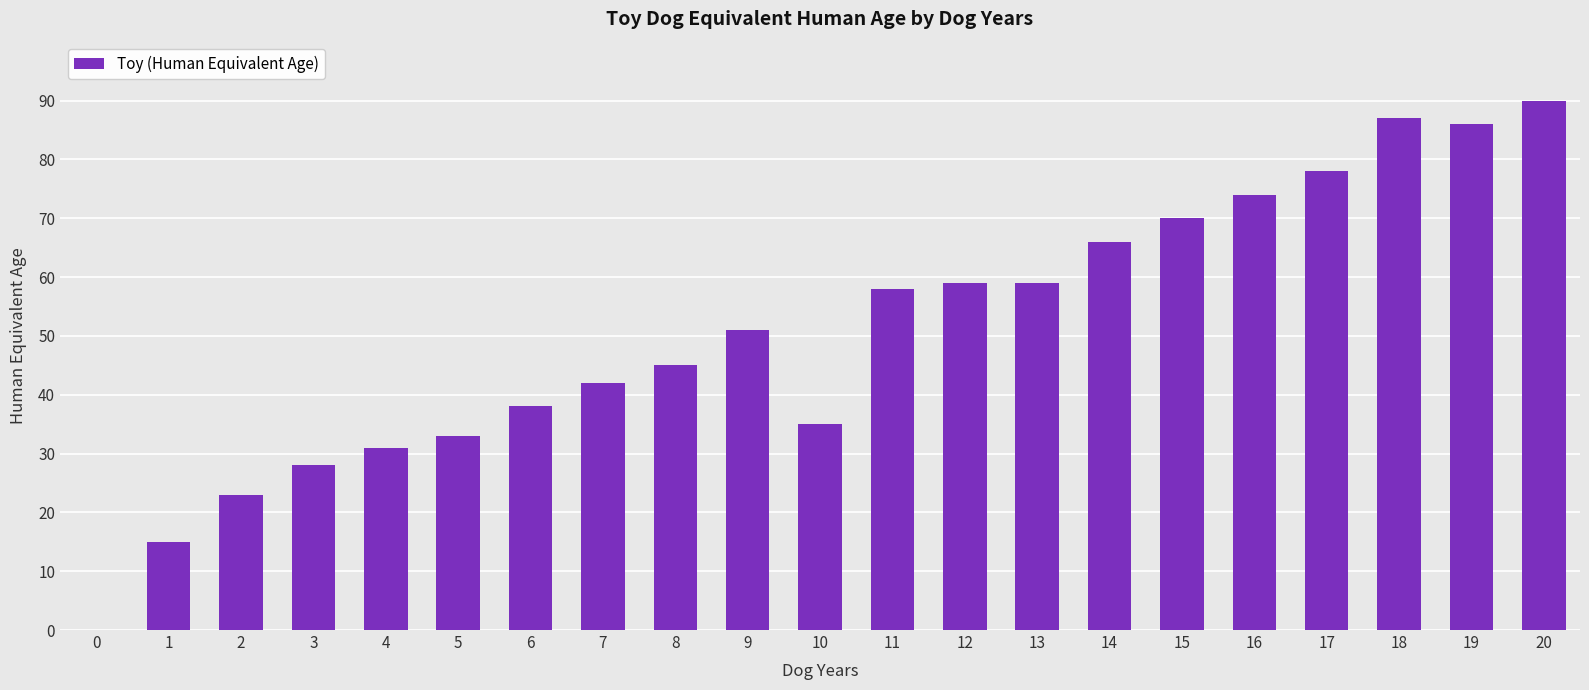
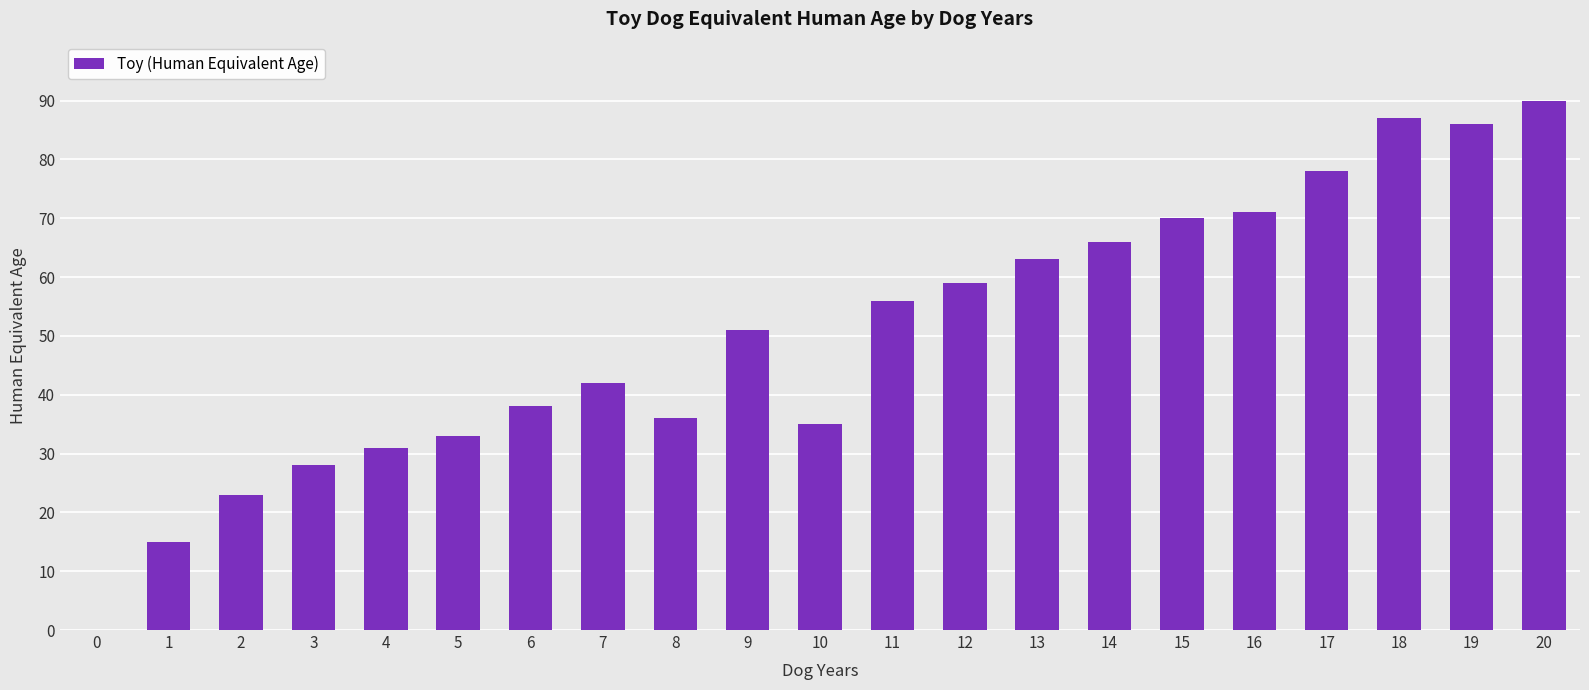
  {
    "0": 0,
    "1": 15,
    "2": 23,
    "3": 28,
    "4": 31,
    "5": 33,
    "6": 38,
    "7": 42,
-   "8": 45,
+   "8": 36,
    "9": 51,
    "10": 35,
-   "11": 58,
+   "11": 56,
    "12": 59,
-   "13": 59,
+   "13": 63,
    "14": 66,
    "15": 70,
-   "16": 74,
+   "16": 71,
    "17": 78,
    "18": 87,
    "19": 86,
    "20": 90
  }
